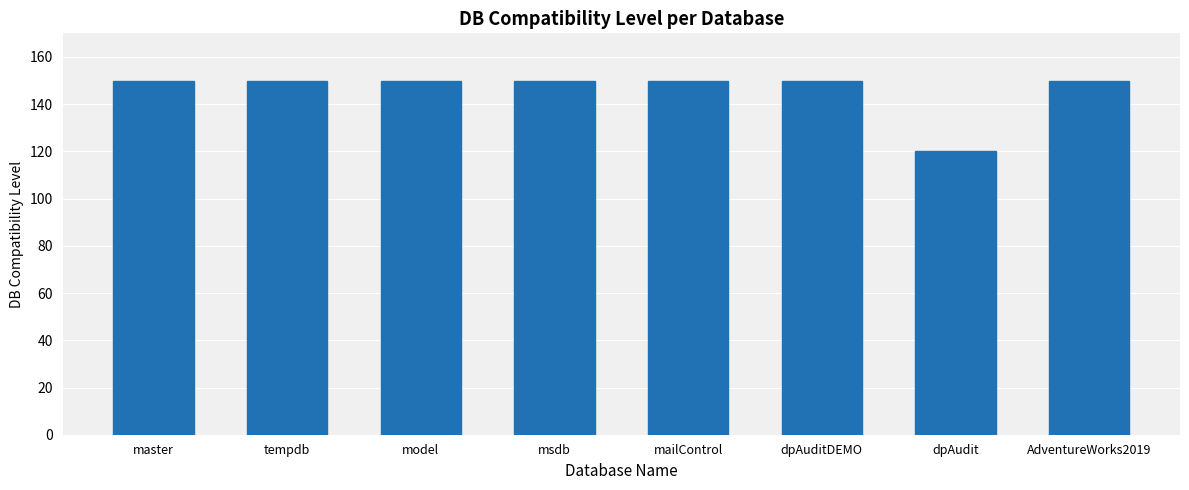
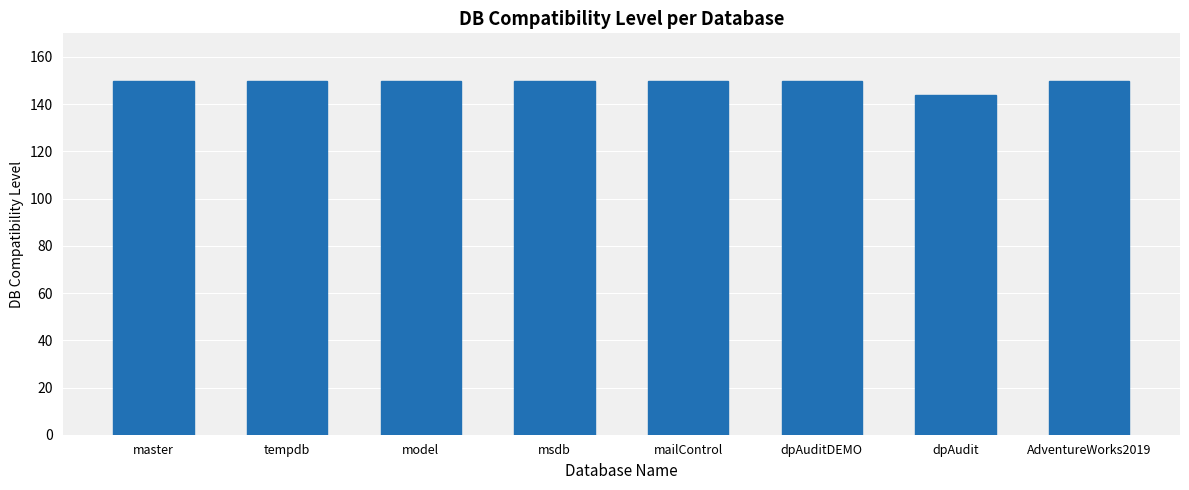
  {
    "master": 150,
    "tempdb": 150,
    "model": 150,
    "msdb": 150,
    "mailControl": 150,
    "dpAuditDEMO": 150,
-   "dpAudit": 120,
+   "dpAudit": 144,
    "AdventureWorks2019": 150
  }
